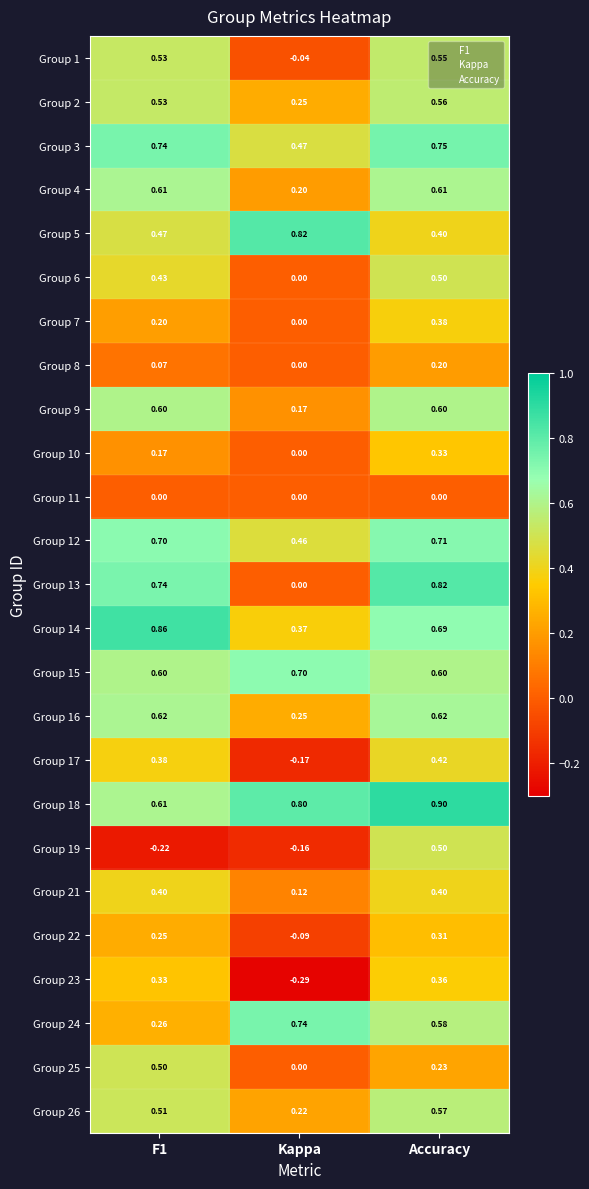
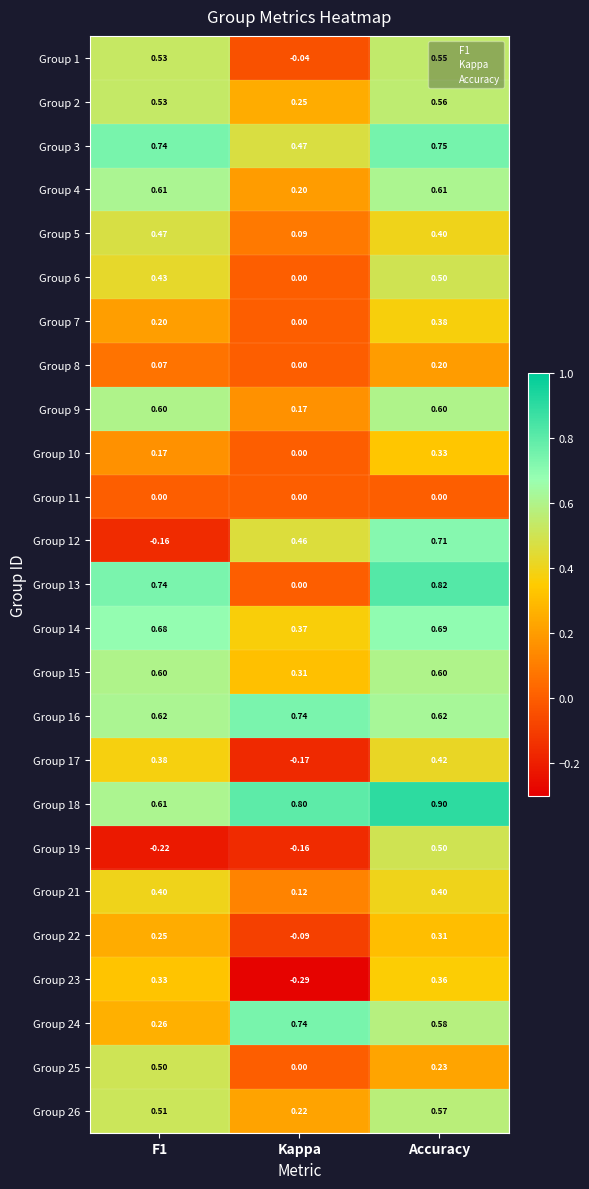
  {
    "Group 1": {
      "F1": 0.53,
      "Kappa": -0.04
    },
    "Group 2": {
      "F1": 0.53,
      "Kappa": 0.25,
      "Accuracy": 0.56
    },
    "Group 3": {
      "F1": 0.74,
      "Kappa": 0.47,
      "Accuracy": 0.75
    },
    "Group 4": {
      "F1": 0.61,
      "Kappa": 0.20,
      "Accuracy": 0.61
    },
    "Group 5": {
      "F1": 0.47,
-     "Kappa": 0.82,
+     "Kappa": 0.09,
      "Accuracy": 0.40
    },
    "Group 6": {
      "F1": 0.43,
      "Kappa": 0.00,
      "Accuracy": 0.50
    },
    "Group 7": {
      "F1": 0.20,
      "Kappa": 0.00,
      "Accuracy": 0.38
    },
    "Group 8": {
      "F1": 0.07,
      "Kappa": 0.00,
      "Accuracy": 0.20
    },
    "Group 9": {
      "F1": 0.60,
      "Kappa": 0.17,
      "Accuracy": 0.60
    },
    "Group 10": {
      "F1": 0.17,
      "Kappa": 0.00,
      "Accuracy": 0.33
    },
    "Group 11": {
      "F1": 0.00,
      "Kappa": 0.00,
      "Accuracy": 0.00
    },
    "Group 12": {
-     "F1": 0.70,
+     "F1": -0.16,
      "Kappa": 0.46,
      "Accuracy": 0.71
    },
    "Group 13": {
      "F1": 0.74,
      "Kappa": 0.00,
      "Accuracy": 0.82
    },
    "Group 14": {
-     "F1": 0.86,
+     "F1": 0.68,
      "Kappa": 0.37,
      "Accuracy": 0.69
    },
    "Group 15": {
      "F1": 0.60,
-     "Kappa": 0.70,
+     "Kappa": 0.31,
      "Accuracy": 0.60
    },
    "Group 16": {
      "F1": 0.62,
-     "Kappa": 0.25,
+     "Kappa": 0.74,
      "Accuracy": 0.62
    },
    "Group 17": {
      "F1": 0.38,
      "Kappa": -0.17,
      "Accuracy": 0.42
    },
    "Group 18": {
      "F1": 0.61,
      "Kappa": 0.80,
      "Accuracy": 0.90
    },
    "Group 19": {
      "F1": -0.22,
      "Kappa": -0.16,
      "Accuracy": 0.50
    },
    "Group 21": {
      "F1": 0.40,
      "Kappa": 0.12,
      "Accuracy": 0.40
    },
    "Group 22": {
      "F1": 0.25,
      "Kappa": -0.09,
      "Accuracy": 0.31
    },
    "Group 23": {
      "F1": 0.33,
      "Kappa": -0.29,
      "Accuracy": 0.36
    },
    "Group 24": {
      "F1": 0.26,
      "Kappa": 0.74,
      "Accuracy": 0.58
    },
    "Group 25": {
      "F1": 0.50,
      "Kappa": 0.00,
      "Accuracy": 0.23
    },
    "Group 26": {
      "F1": 0.51,
      "Kappa": 0.22,
      "Accuracy": 0.57
    }
  }
